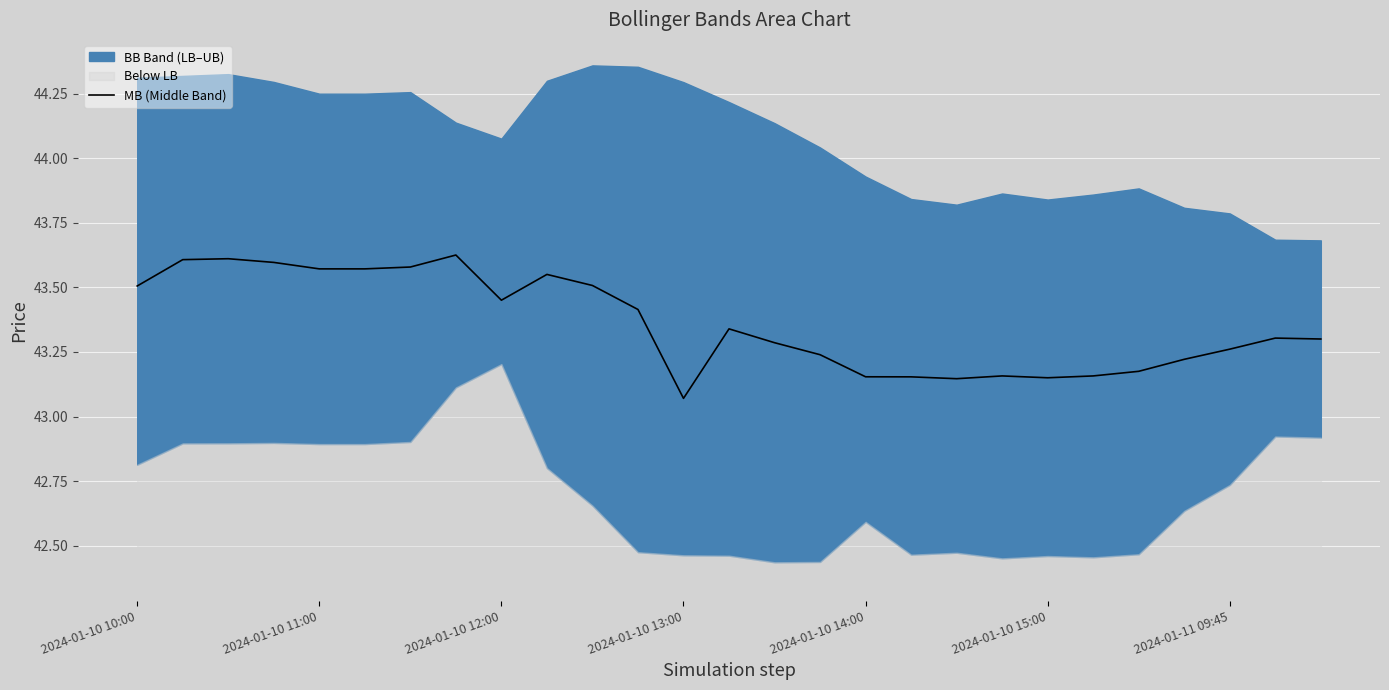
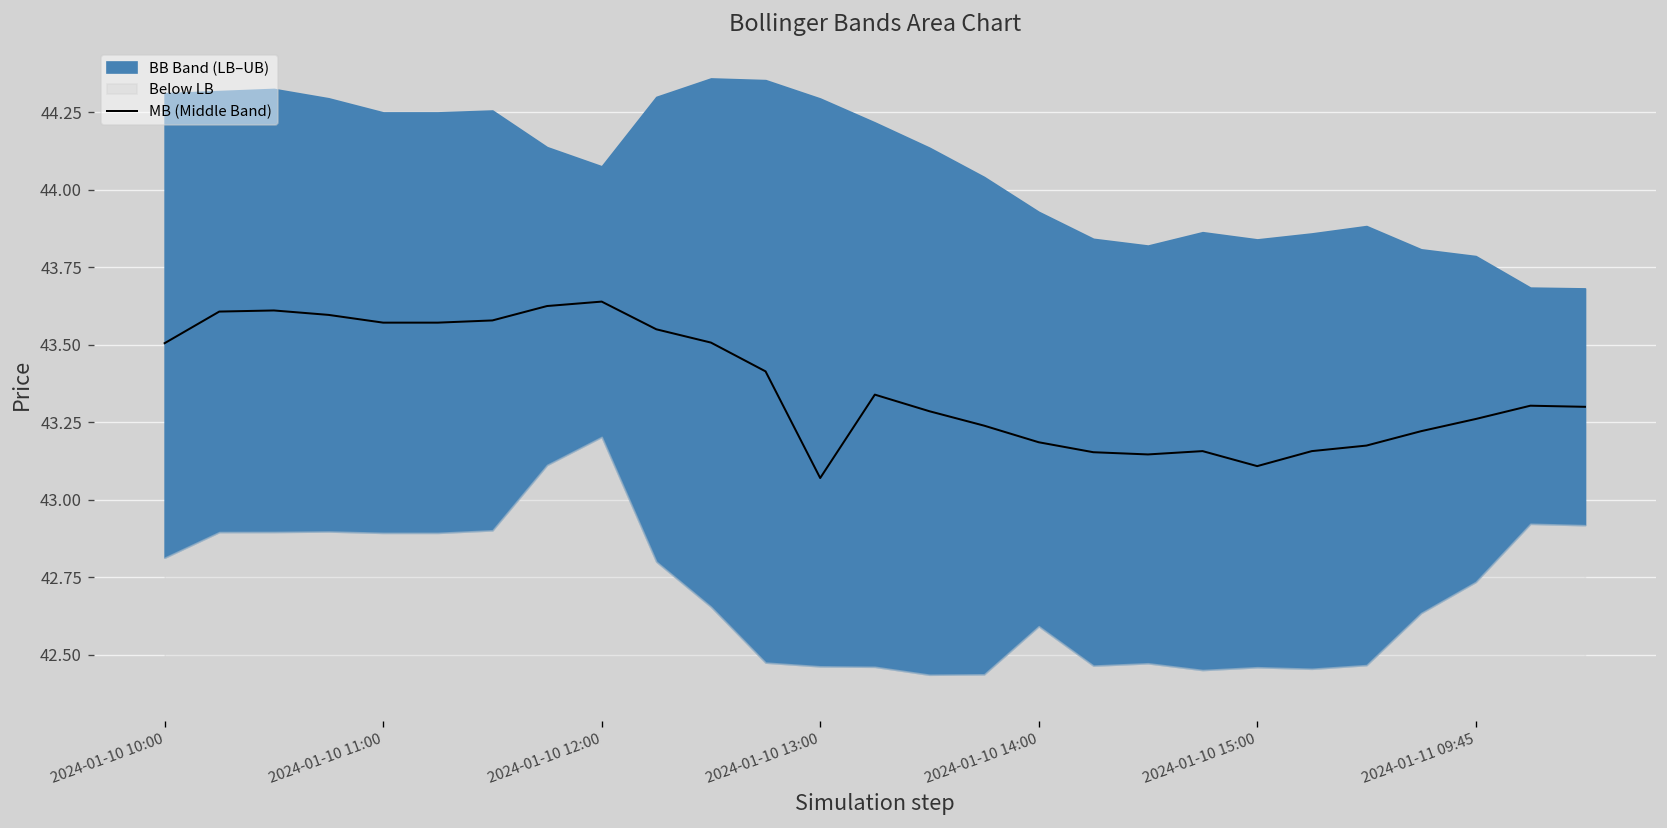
  {
    "MB (Middle Band)": {
      "2024-01-10 10:00": 43.51,
      "2024-01-10 11:00": 43.57,
-     "2024-01-10 12:00": 43.45,
+     "2024-01-10 12:00": 43.64,
      "2024-01-10 13:00": 43.07,
-     "2024-01-10 14:00": 43.15,
-     "2024-01-10 15:00": 43.15,
+     "2024-01-10 14:00": 43.19,
+     "2024-01-10 15:00": 43.11,
      "2024-01-11 09:45": 43.26
    },
    "Below LB": {
      "2024-01-10 10:00": 42.81,
      "2024-01-10 11:00": 42.89,
      "2024-01-10 12:00": 43.20,
      "2024-01-10 13:00": 42.46,
      "2024-01-10 14:00": 42.59,
      "2024-01-10 15:00": 42.46,
      "2024-01-11 09:45": 42.74
    }
  }
